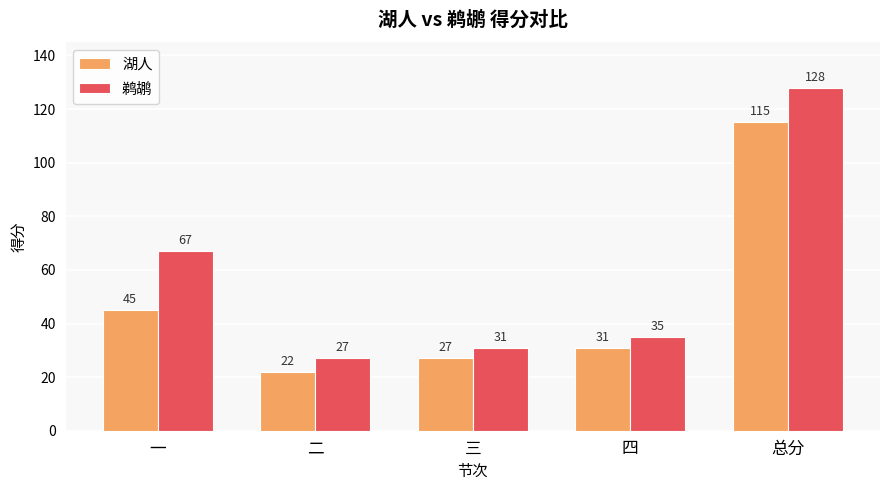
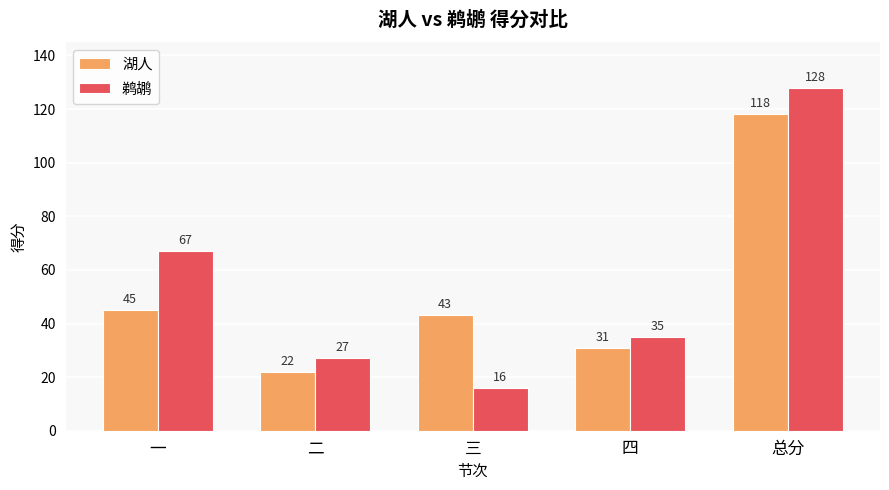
  {
    "湖人": {
      "一": 45,
      "二": 22,
-     "三": 27,
+     "三": 43,
      "四": 31,
-     "总分": 115
+     "总分": 118
    },
    "鹈鹕": {
      "一": 67,
      "二": 27,
-     "三": 31,
+     "三": 16,
      "四": 35,
      "总分": 128
    }
  }
